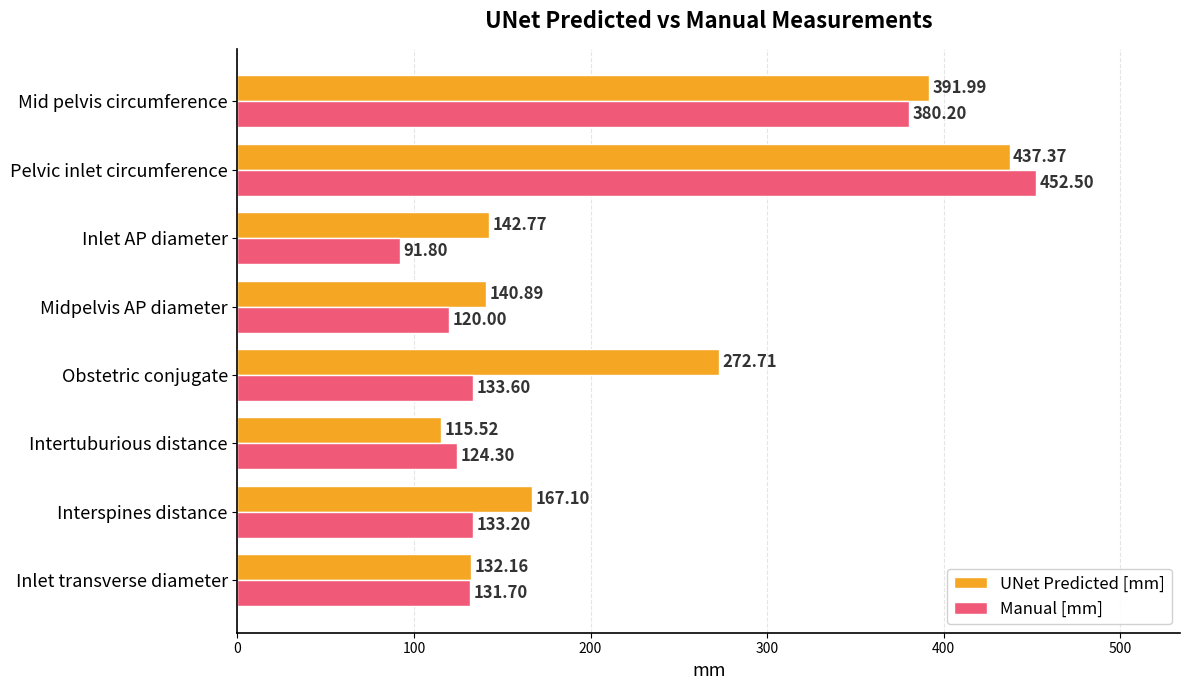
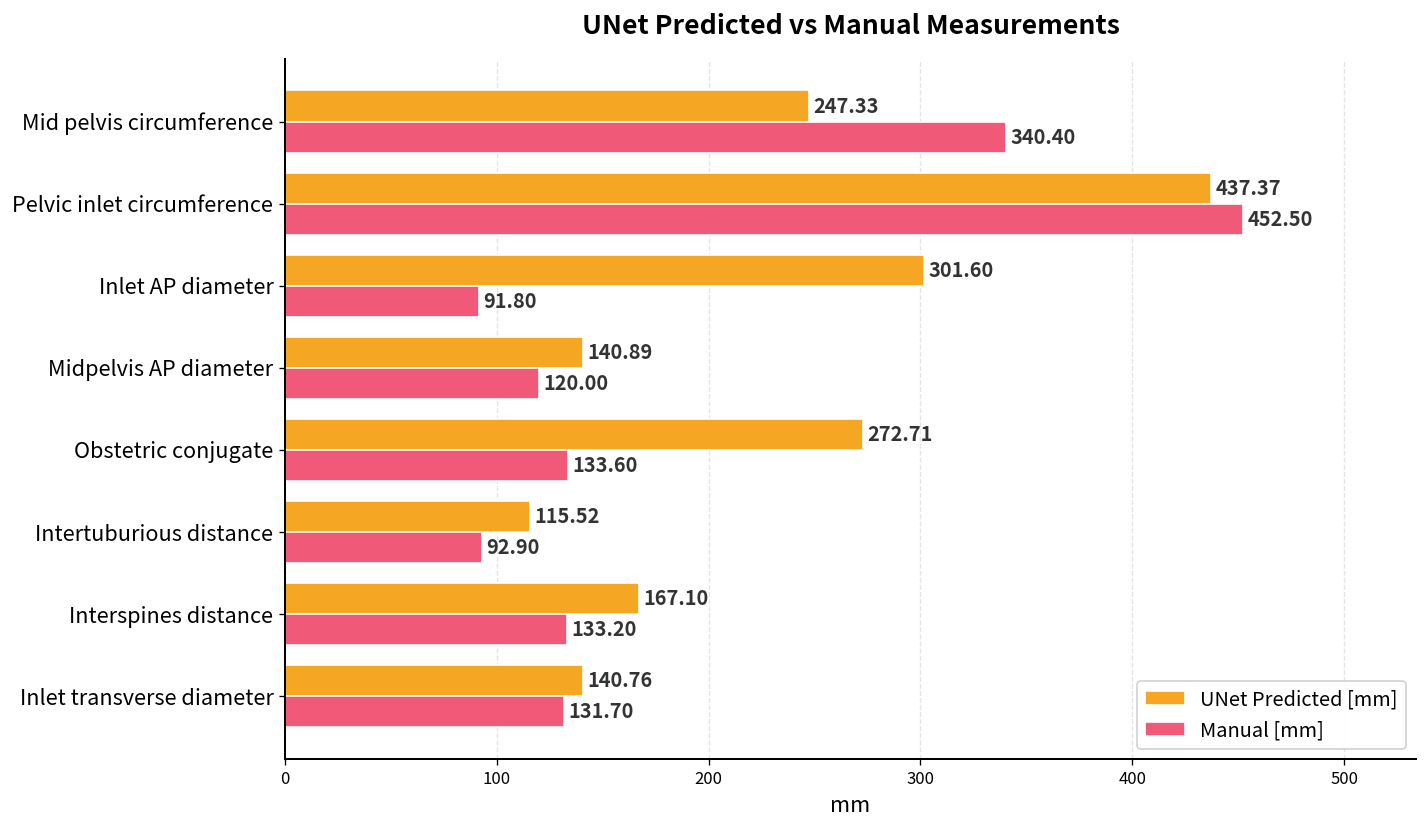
  {
    "UNet Predicted [mm]": {
-     "Mid pelvis circumference": 391.99,
+     "Mid pelvis circumference": 247.33,
      "Pelvic inlet circumference": 437.37,
-     "Inlet AP diameter": 142.77,
+     "Inlet AP diameter": 301.60,
      "Midpelvis AP diameter": 140.89,
      "Obstetric conjugate": 272.71,
      "Intertuburious distance": 115.52,
      "Interspines distance": 167.10,
-     "Inlet transverse diameter": 132.16
+     "Inlet transverse diameter": 140.76
    },
    "Manual [mm]": {
-     "Mid pelvis circumference": 380.20,
+     "Mid pelvis circumference": 340.40,
      "Pelvic inlet circumference": 452.50,
      "Inlet AP diameter": 91.80,
      "Midpelvis AP diameter": 120.00,
      "Obstetric conjugate": 133.60,
-     "Intertuburious distance": 124.30,
+     "Intertuburious distance": 92.90,
      "Interspines distance": 133.20,
      "Inlet transverse diameter": 131.70
    }
  }
